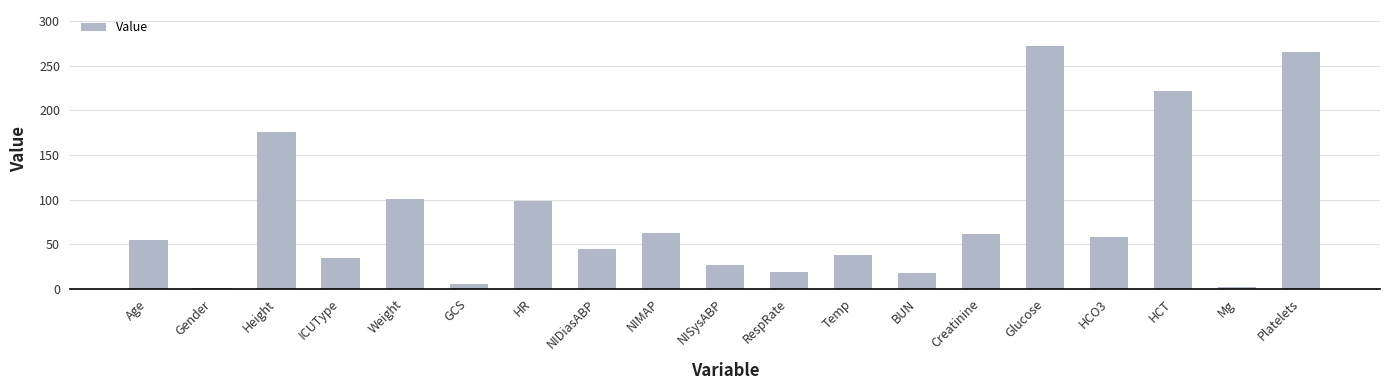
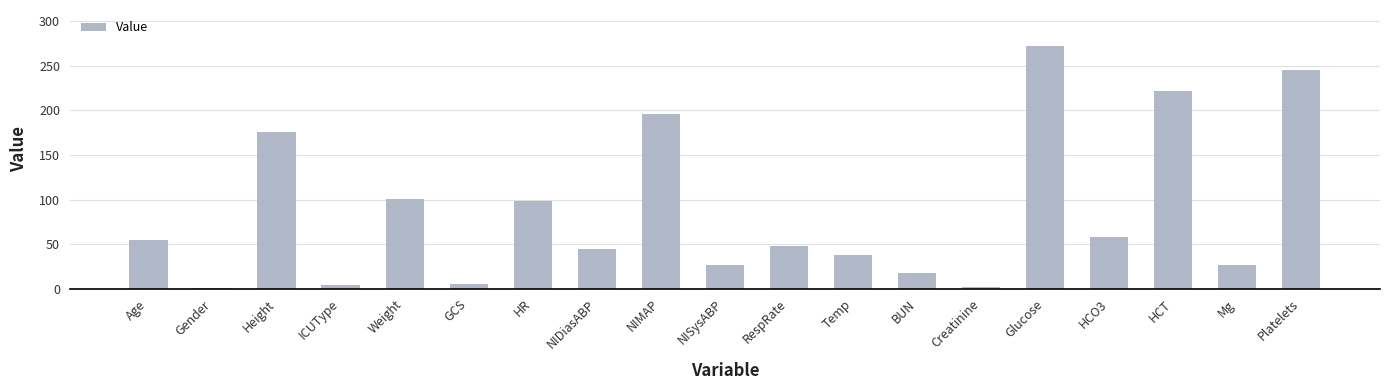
  {
    "Age": 60,
    "Height": 180,
-   "ICUType": 30,
+   "ICUType": 0,
    "Weight": 100,
    "GCS": 0,
    "HR": 100,
    "NIDiasABP": 40,
-   "NIMAP": 60,
+   "NIMAP": 200,
    "NISysABP": 30,
-   "RespRate": 20,
+   "RespRate": 50,
    "Temp": 40,
    "BUN": 20,
-   "Creatinine": 60,
+   "Creatinine": 0,
    "Glucose": 270,
    "HCO3": 60,
    "HCT": 220,
-   "Mg": 0,
-   "Platelets": 270
+   "Mg": 30,
+   "Platelets": 250
  }
